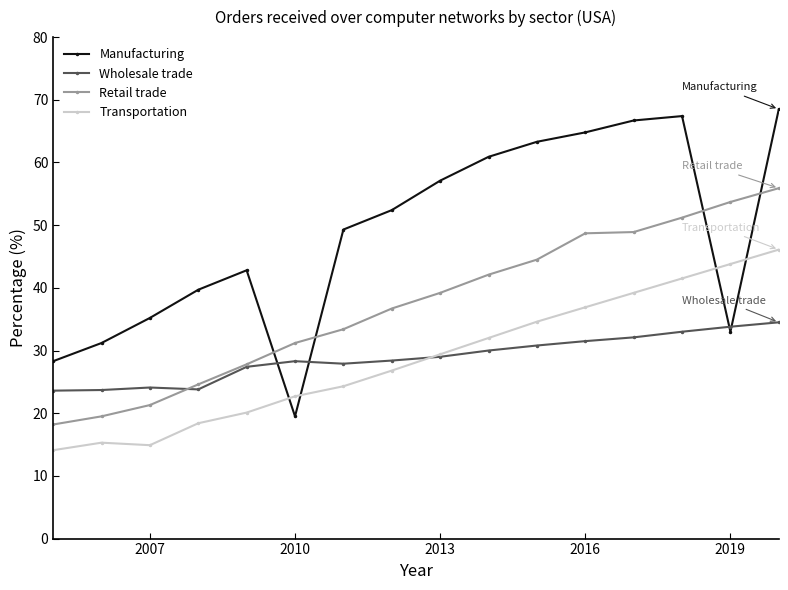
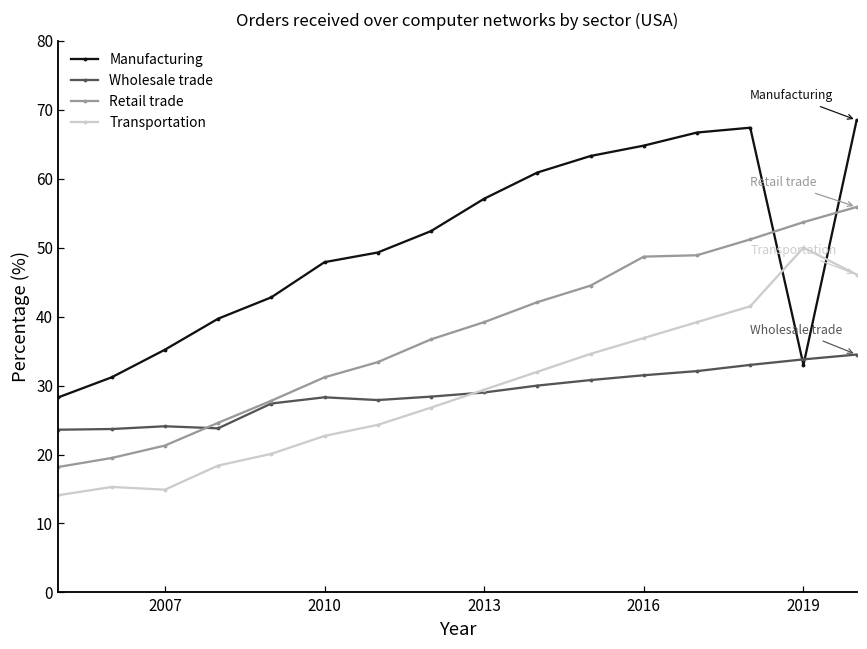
  {
    "Manufacturing": {
      "2007": 35,
-     "2010": 20,
+     "2010": 48,
      "2013": 57,
      "2016": 65,
      "2019": 33
    },
    "Wholesale trade": {
      "2007": 24,
      "2010": 28,
      "2016": 32,
      "2019": 34
    },
    "Retail trade": {
      "2007": 21,
      "2010": 31,
      "2013": 39,
      "2016": 49,
      "2019": 54
    },
    "Transportation": {
      "2007": 15,
      "2010": 23,
      "2016": 37,
-     "2019": 44
+     "2019": 50
    }
  }
